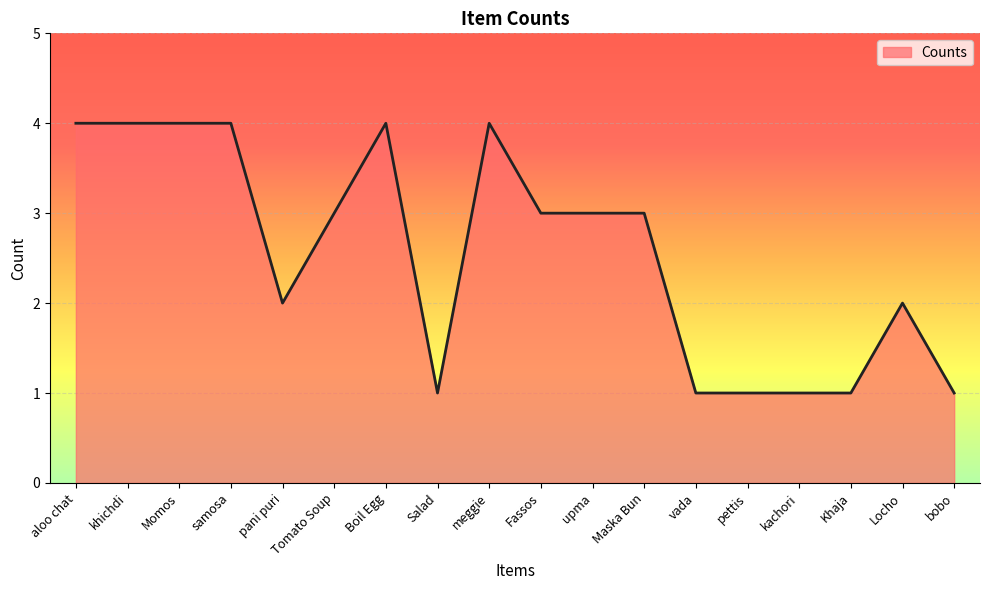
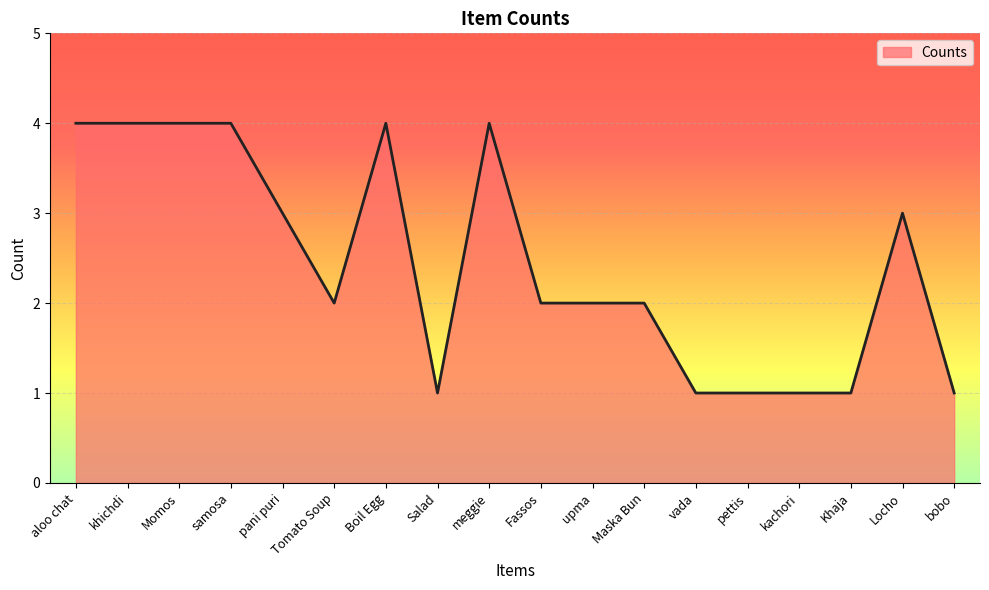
  {
    "aloo chat": 4,
    "khichdi": 4,
    "Momos": 4,
    "samosa": 4,
-   "pani puri": 2,
-   "Tomato Soup": 3,
+   "pani puri": 3,
+   "Tomato Soup": 2,
    "Boil Egg": 4,
    "Salad": 1,
    "meggie": 4,
-   "Fassos": 3,
-   "upma": 3,
-   "Maska Bun": 3,
+   "Fassos": 2,
+   "upma": 2,
+   "Maska Bun": 2,
    "vada": 1,
    "pettis": 1,
    "kachori": 1,
    "Khaja": 1,
-   "Locho": 2,
+   "Locho": 3,
    "bobo": 1
  }
